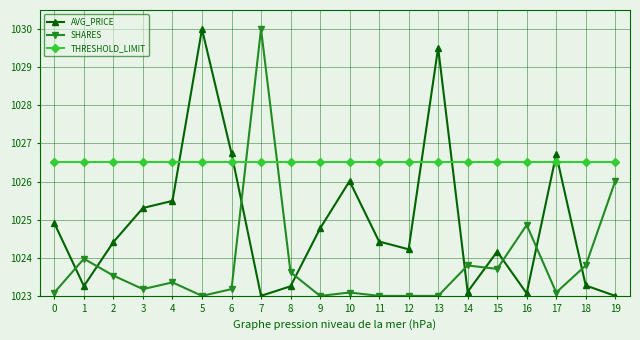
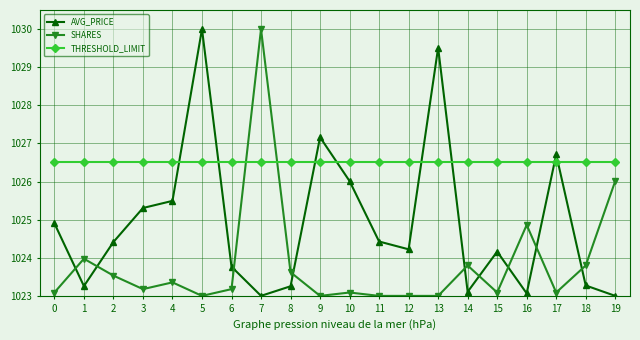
  {
    "AVG_PRICE": {
      "0": 1024.9,
      "1": 1023.3,
      "2": 1024.4,
      "3": 1025.3,
      "4": 1025.5,
      "5": 1030.0,
-     "6": 1026.7,
+     "6": 1023.8,
      "7": 1023.0,
      "8": 1023.3,
-     "9": 1024.8,
+     "9": 1027.2,
      "10": 1026.0,
      "11": 1024.4,
      "12": 1024.2,
      "13": 1029.5,
      "14": 1023.1,
      "15": 1024.2,
      "16": 1023.1,
      "17": 1026.7,
      "18": 1023.3,
      "19": 1023.0
    },
    "SHARES": {
      "0": 1023.1,
      "1": 1024.0,
      "2": 1023.5,
      "3": 1023.2,
      "4": 1023.4,
      "5": 1023.0,
      "6": 1023.2,
      "7": 1030.0,
      "8": 1023.6,
      "9": 1023.0,
      "10": 1023.1,
      "11": 1023.0,
      "12": 1023.0,
      "13": 1023.0,
      "14": 1023.8,
-     "15": 1023.7,
+     "15": 1023.1,
      "16": 1024.9,
      "17": 1023.1,
      "18": 1023.8,
      "19": 1026.0
    },
    "THRESHOLD_LIMIT": {
      "0": 1026.5,
      "1": 1026.5,
      "2": 1026.5,
      "3": 1026.5,
      "4": 1026.5,
      "5": 1026.5,
      "6": 1026.5,
      "7": 1026.5,
      "8": 1026.5,
      "9": 1026.5,
      "10": 1026.5,
      "11": 1026.5,
      "12": 1026.5,
      "13": 1026.5,
      "14": 1026.5,
      "15": 1026.5,
      "16": 1026.5,
      "17": 1026.5,
      "18": 1026.5,
      "19": 1026.5
    }
  }
